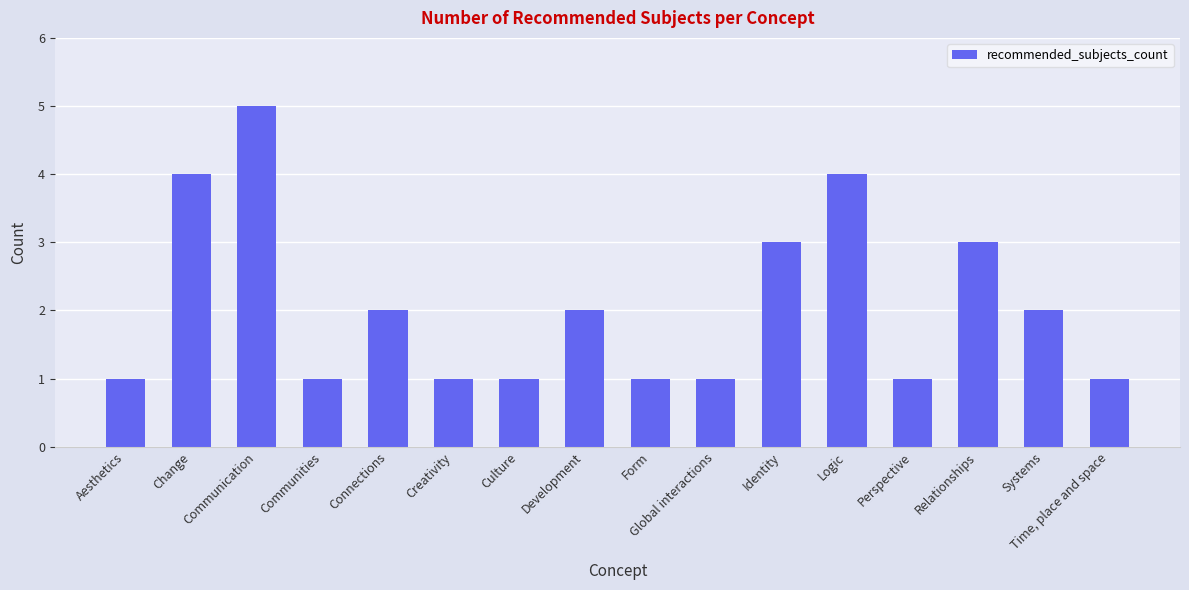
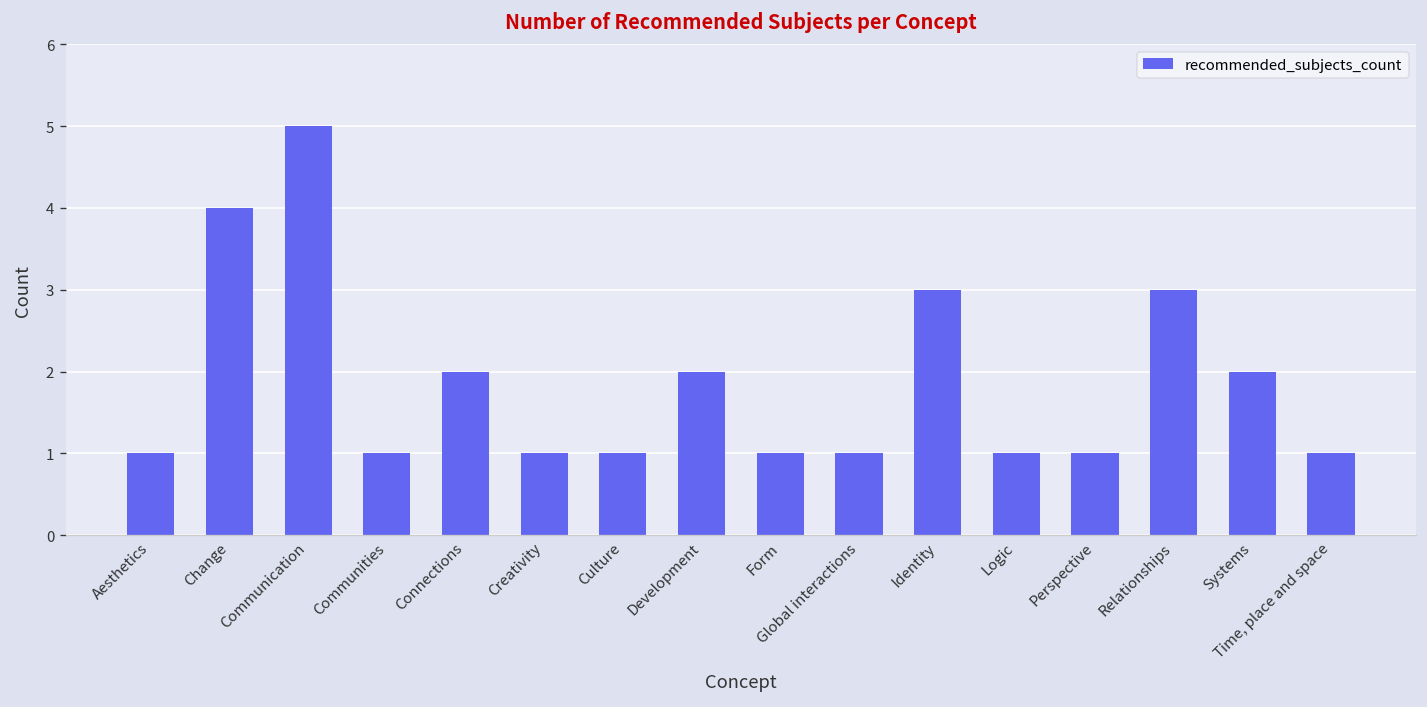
  {
    "Aesthetics": 1,
    "Change": 4,
    "Communication": 5,
    "Communities": 1,
    "Connections": 2,
    "Creativity": 1,
    "Culture": 1,
    "Development": 2,
    "Form": 1,
    "Global interactions": 1,
    "Identity": 3,
-   "Logic": 4,
+   "Logic": 1,
    "Perspective": 1,
    "Relationships": 3,
    "Systems": 2,
    "Time, place and space": 1
  }
